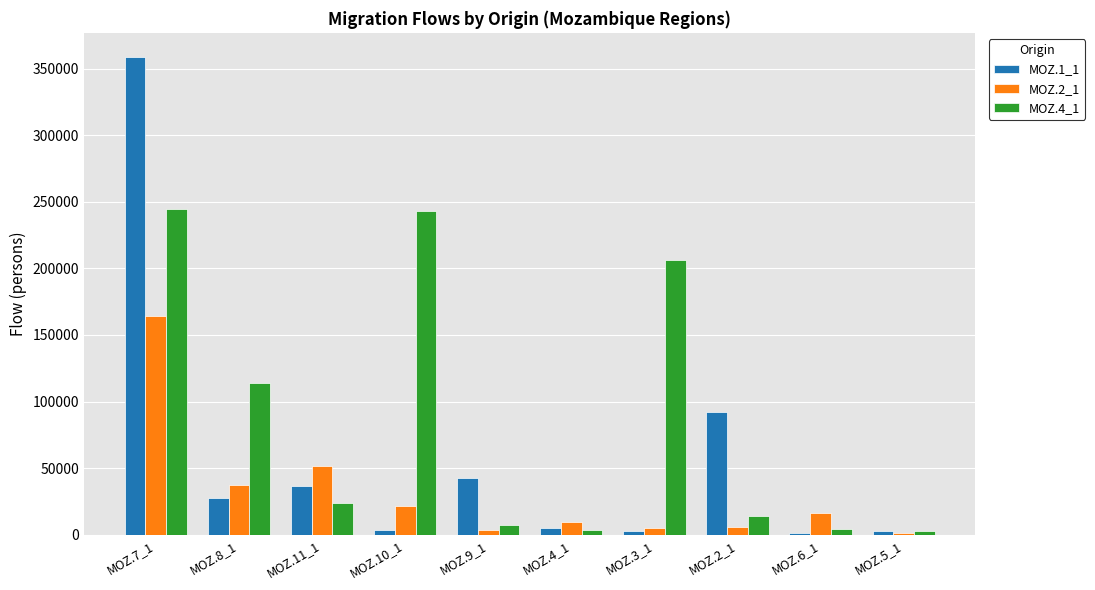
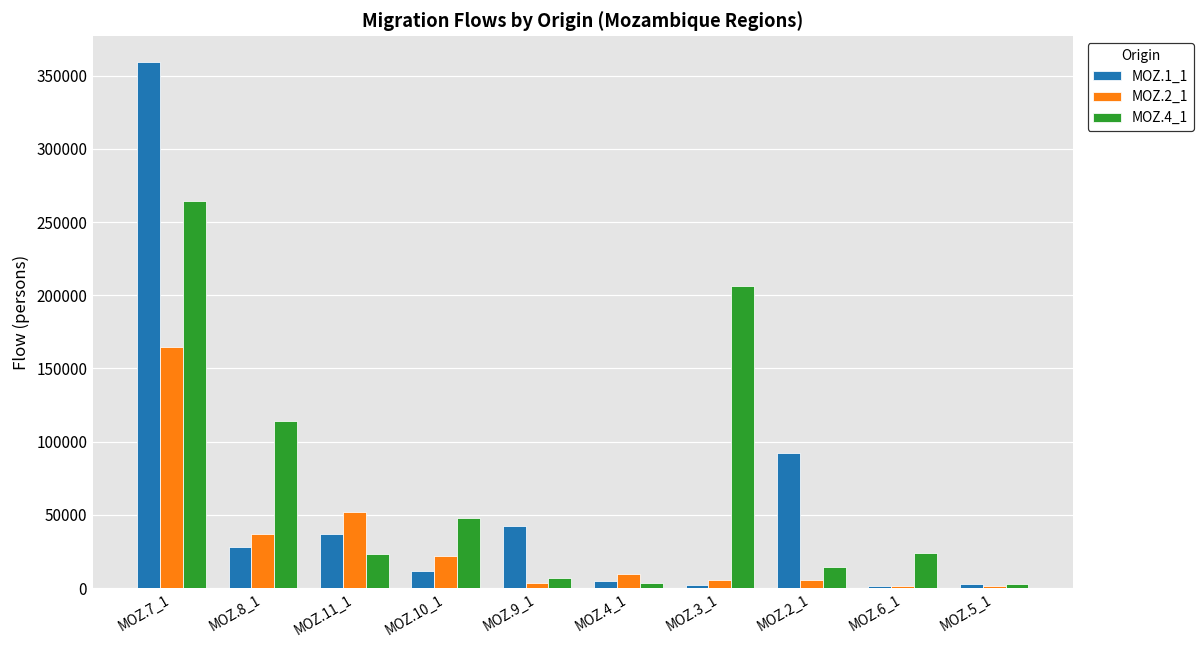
  {
    "MOZ.1_1": {
      "MOZ.7_1": 359000,
      "MOZ.8_1": 28000,
      "MOZ.11_1": 37000,
-     "MOZ.10_1": 4000,
+     "MOZ.10_1": 12000,
      "MOZ.9_1": 42000,
      "MOZ.4_1": 5000,
      "MOZ.3_1": 3000,
      "MOZ.2_1": 92000,
      "MOZ.5_1": 3000
    },
    "MOZ.2_1": {
      "MOZ.7_1": 164000,
      "MOZ.8_1": 37000,
      "MOZ.11_1": 52000,
      "MOZ.10_1": 22000,
      "MOZ.9_1": 4000,
      "MOZ.4_1": 10000,
      "MOZ.3_1": 5000,
      "MOZ.2_1": 6000,
-     "MOZ.6_1": 16000
+     "MOZ.6_1": 1000
    },
    "MOZ.4_1": {
-     "MOZ.7_1": 244000,
+     "MOZ.7_1": 264000,
      "MOZ.8_1": 114000,
      "MOZ.11_1": 24000,
-     "MOZ.10_1": 243000,
+     "MOZ.10_1": 48000,
      "MOZ.9_1": 7000,
      "MOZ.4_1": 4000,
      "MOZ.3_1": 206000,
      "MOZ.2_1": 14000,
-     "MOZ.6_1": 4000,
+     "MOZ.6_1": 24000,
      "MOZ.5_1": 3000
    }
  }
